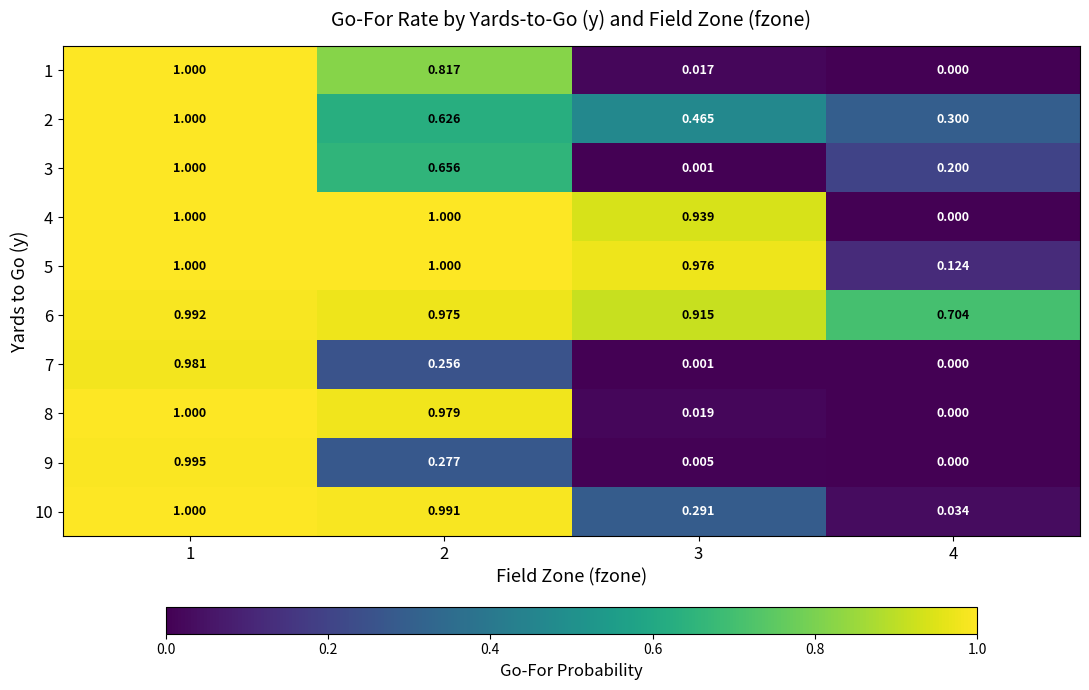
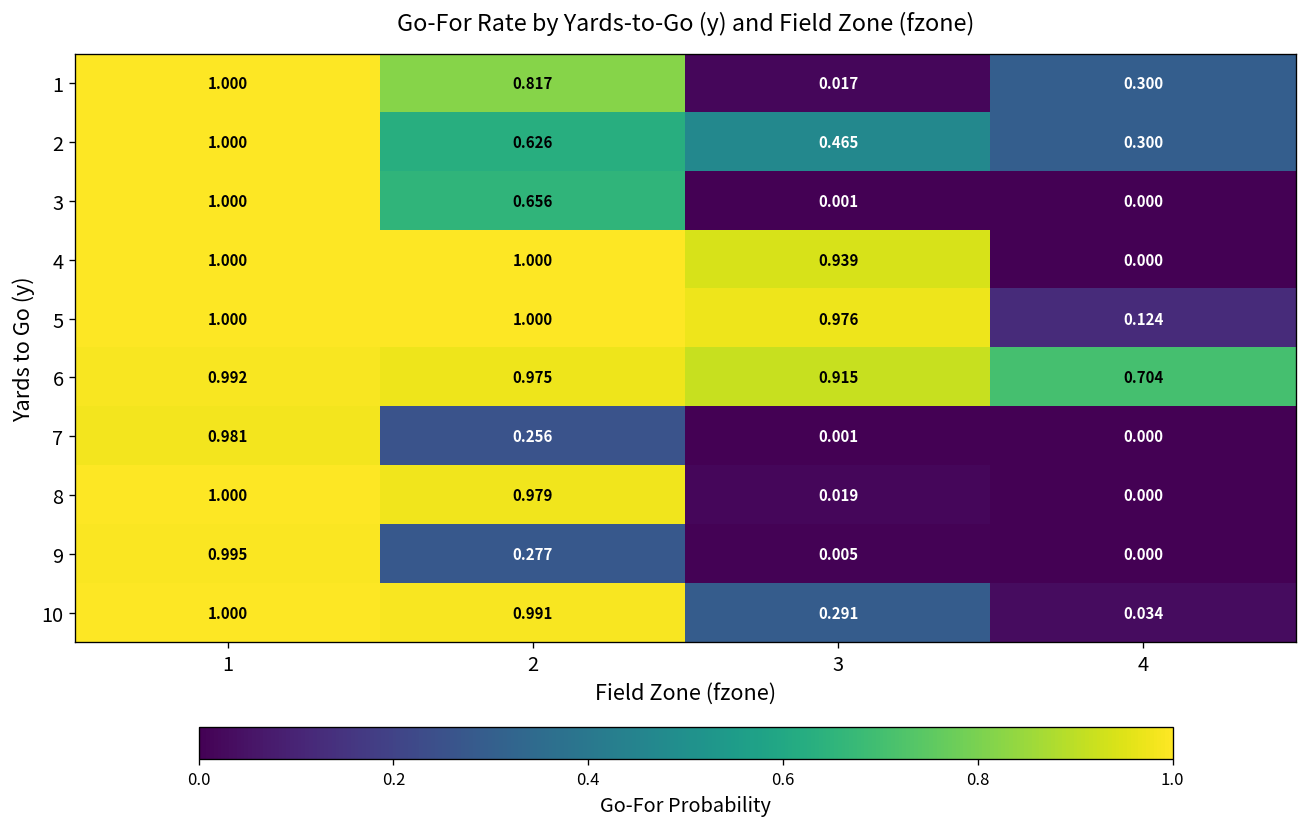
  {
    "1": {
      "1": 1.000,
      "2": 0.817,
      "3": 0.017,
-     "4": 0.000
+     "4": 0.300
    },
    "2": {
      "1": 1.000,
      "2": 0.626,
      "3": 0.465,
      "4": 0.300
    },
    "3": {
      "1": 1.000,
      "2": 0.656,
      "3": 0.001,
-     "4": 0.200
+     "4": 0.000
    },
    "4": {
      "1": 1.000,
      "2": 1.000,
      "3": 0.939,
      "4": 0.000
    },
    "5": {
      "1": 1.000,
      "2": 1.000,
      "3": 0.976,
      "4": 0.124
    },
    "6": {
      "1": 0.992,
      "2": 0.975,
      "3": 0.915,
      "4": 0.704
    },
    "7": {
      "1": 0.981,
      "2": 0.256,
      "3": 0.001,
      "4": 0.000
    },
    "8": {
      "1": 1.000,
      "2": 0.979,
      "3": 0.019,
      "4": 0.000
    },
    "9": {
      "1": 0.995,
      "2": 0.277,
      "3": 0.005,
      "4": 0.000
    },
    "10": {
      "1": 1.000,
      "2": 0.991,
      "3": 0.291,
      "4": 0.034
    }
  }
